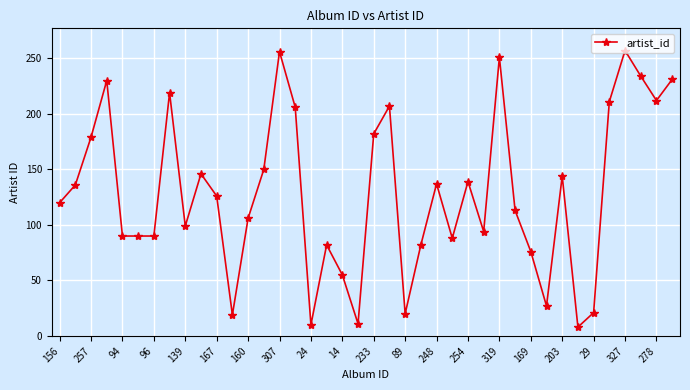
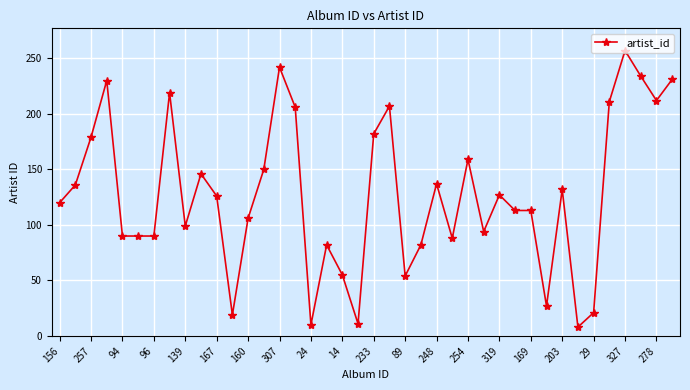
  {
    "156": 120,
    "257": 179,
    "94": 90,
    "96": 90,
    "139": 99,
    "167": 126,
    "160": 106,
-   "307": 256,
+   "307": 242,
    "24": 10,
    "14": 55,
    "233": 182,
-   "89": 20,
+   "89": 54,
    "248": 137,
-   "254": 139,
-   "319": 251,
-   "169": 76,
-   "203": 144,
+   "254": 159,
+   "319": 127,
+   "169": 113,
+   "203": 132,
    "278": 212
  }
